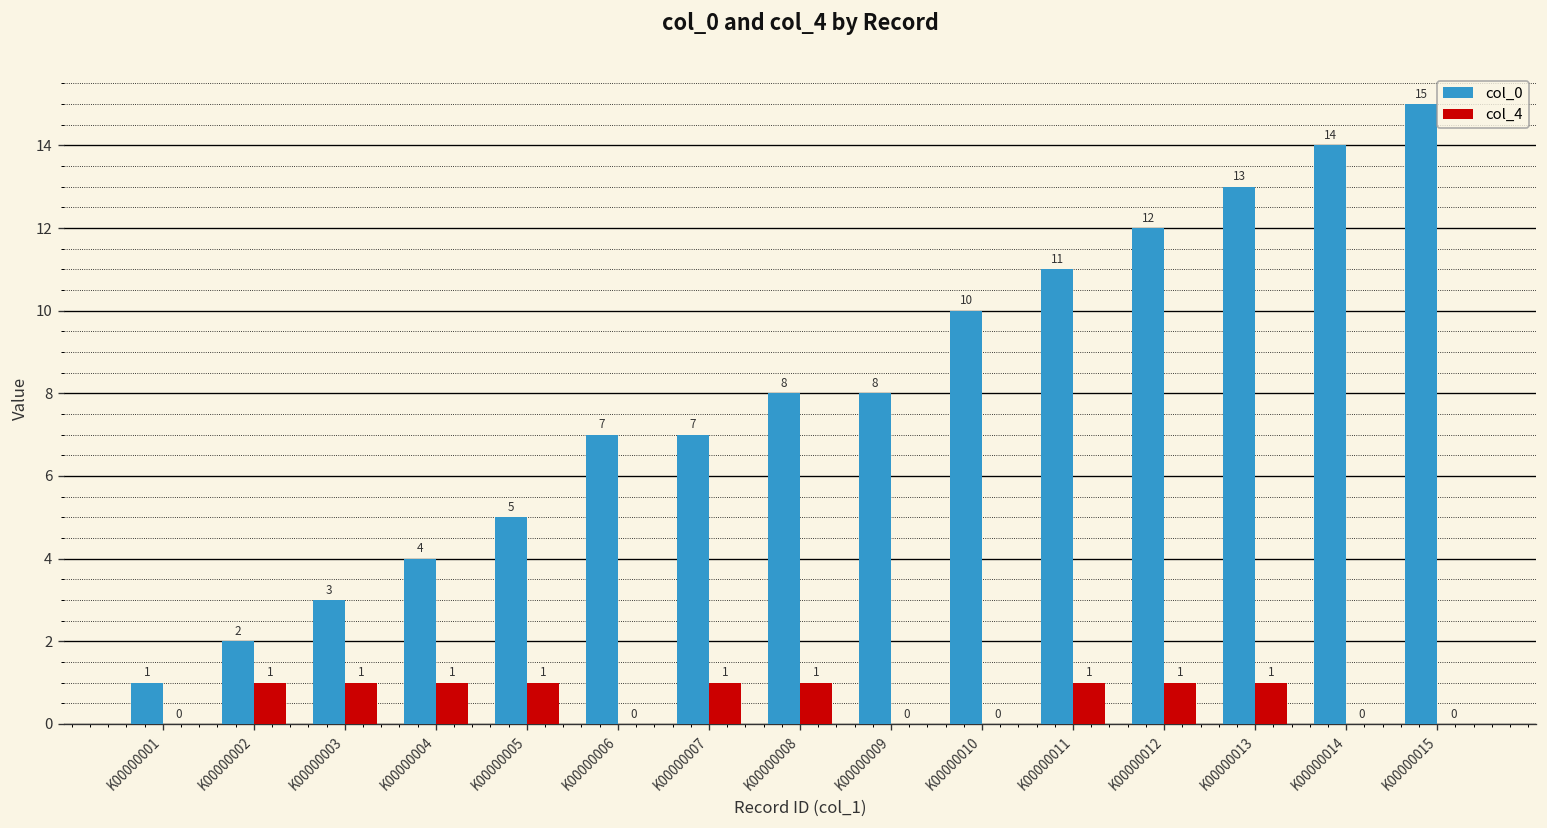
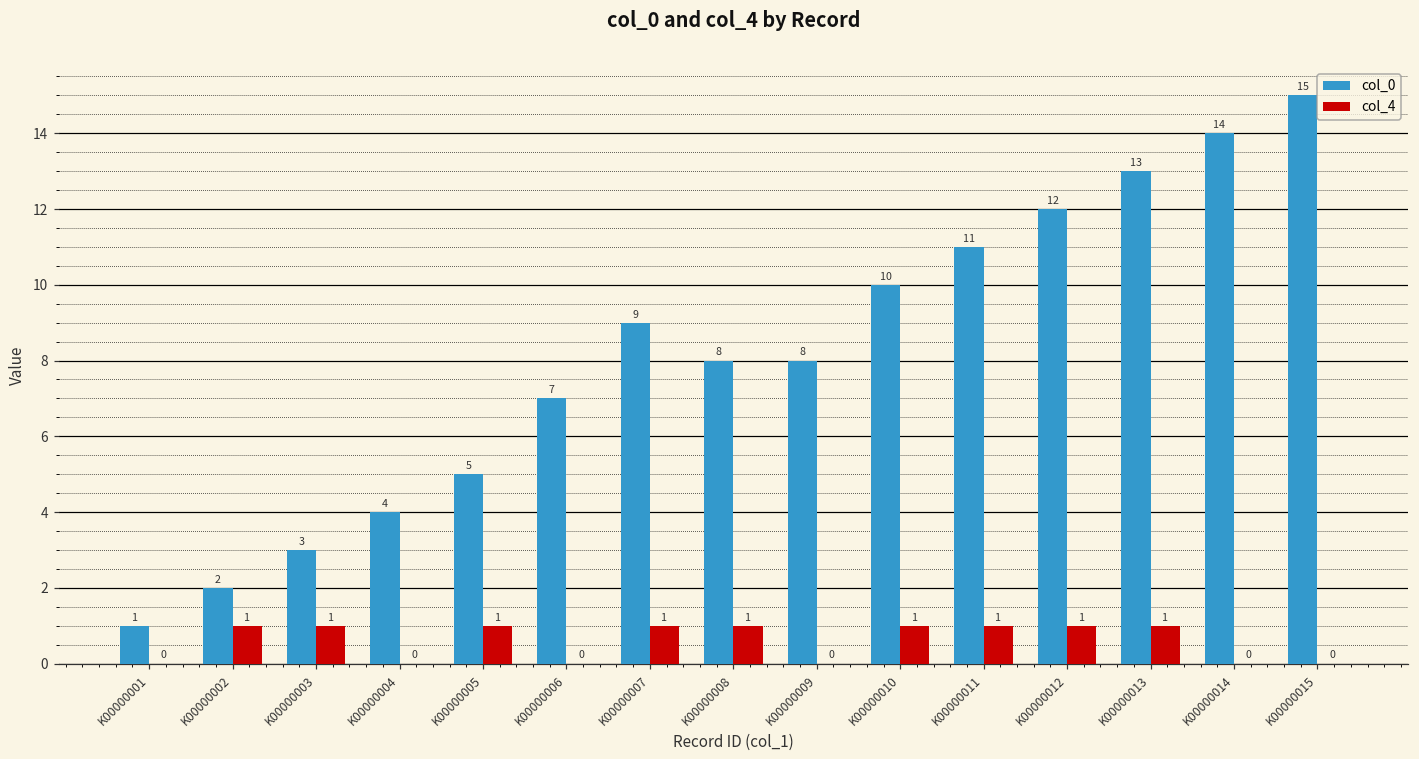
  {
    "col_0": {
      "K00000001": 1,
      "K00000002": 2,
      "K00000003": 3,
      "K00000004": 4,
      "K00000005": 5,
      "K00000006": 7,
-     "K00000007": 7,
+     "K00000007": 9,
      "K00000008": 8,
      "K00000009": 8,
      "K00000010": 10,
      "K00000011": 11,
      "K00000012": 12,
      "K00000013": 13,
      "K00000014": 14,
      "K00000015": 15
    },
    "col_4": {
      "K00000001": 0,
      "K00000002": 1,
      "K00000003": 1,
-     "K00000004": 1,
+     "K00000004": 0,
      "K00000005": 1,
      "K00000006": 0,
      "K00000007": 1,
      "K00000008": 1,
      "K00000009": 0,
-     "K00000010": 0,
+     "K00000010": 1,
      "K00000011": 1,
      "K00000012": 1,
      "K00000013": 1,
      "K00000014": 0,
      "K00000015": 0
    }
  }
